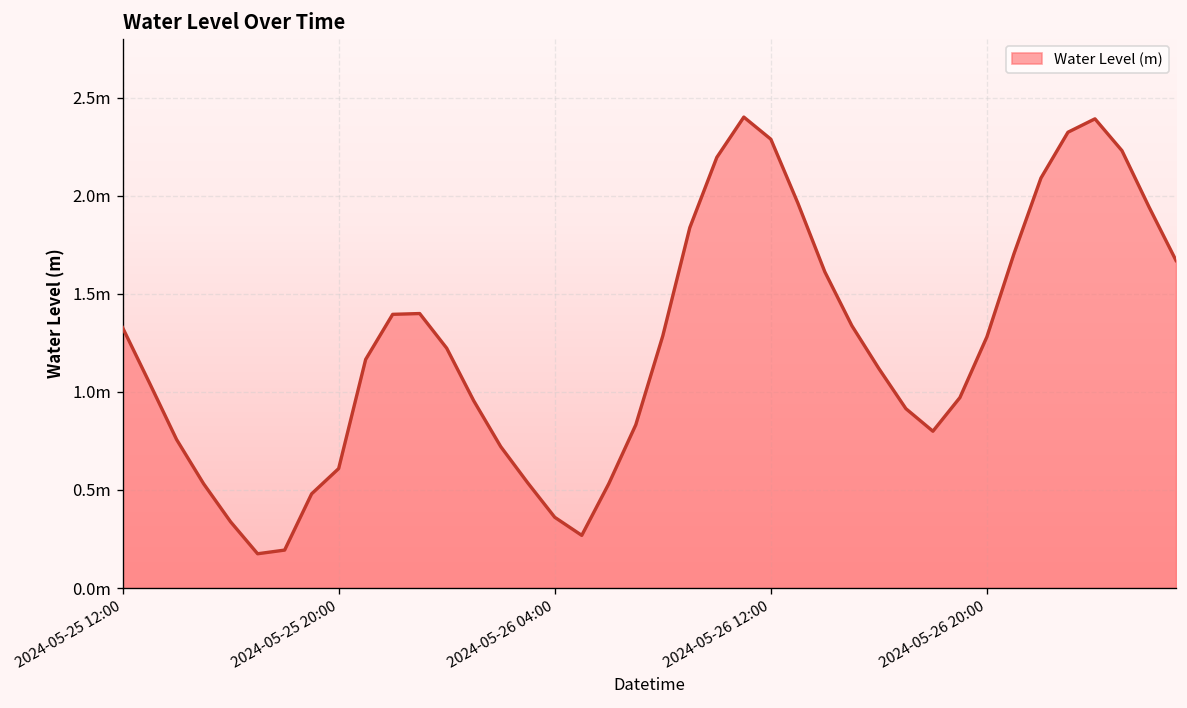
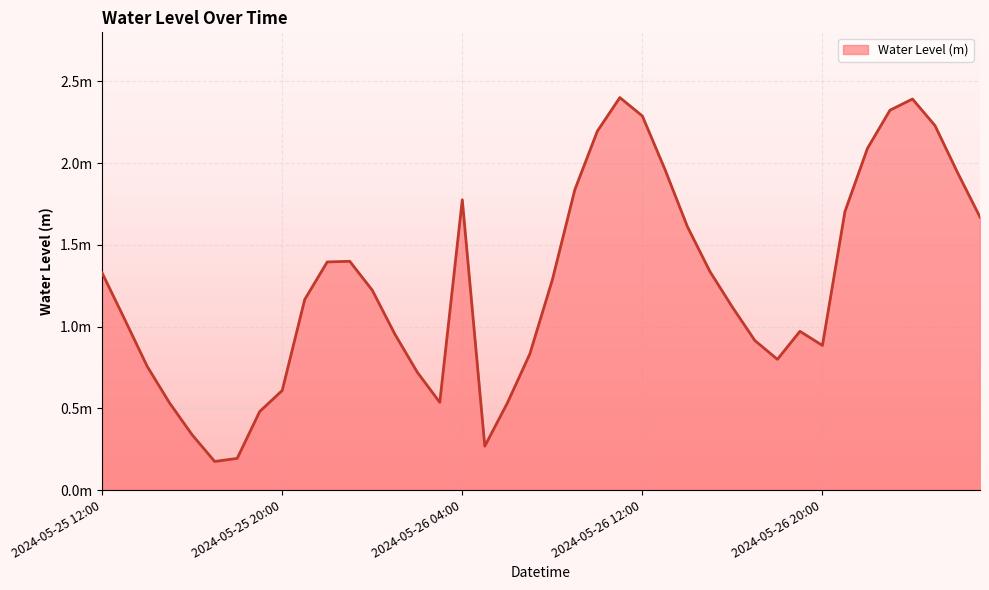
  {
    "2024-05-25 12:00": "1.33m",
    "2024-05-25 20:00": "0.61m",
-   "2024-05-26 04:00": "0.36m",
+   "2024-05-26 04:00": "1.78m",
    "2024-05-26 12:00": "2.29m",
-   "2024-05-26 20:00": "1.28m"
+   "2024-05-26 20:00": "0.88m"
  }
